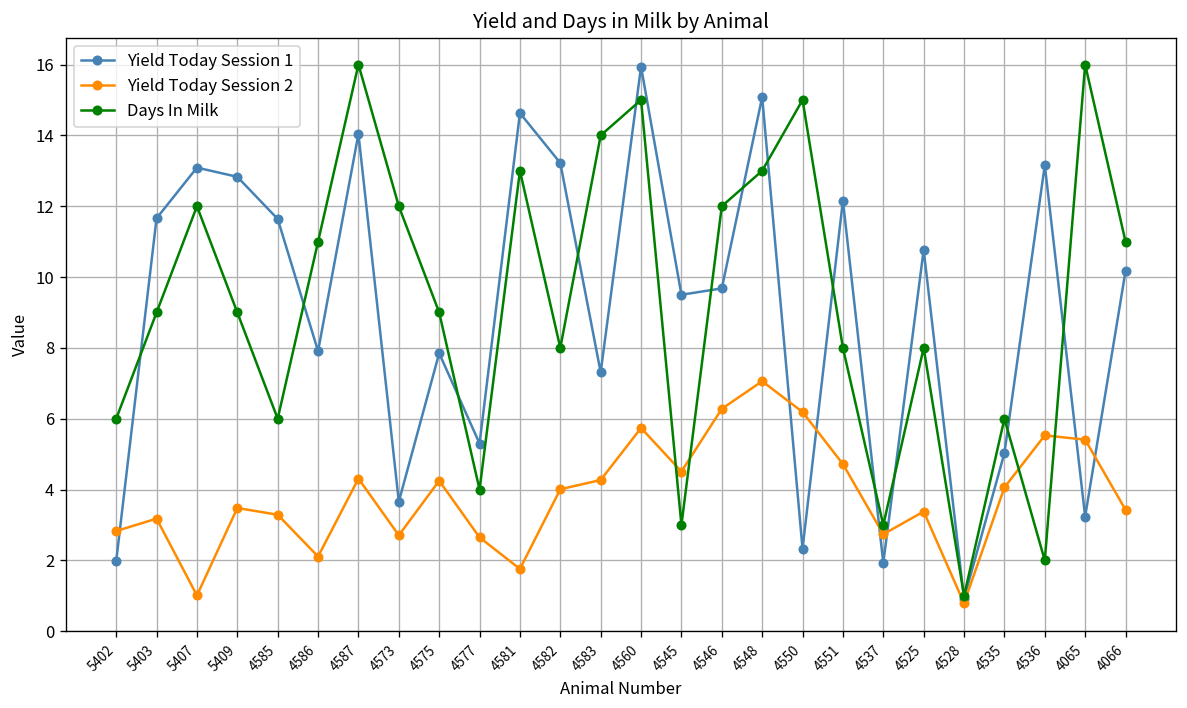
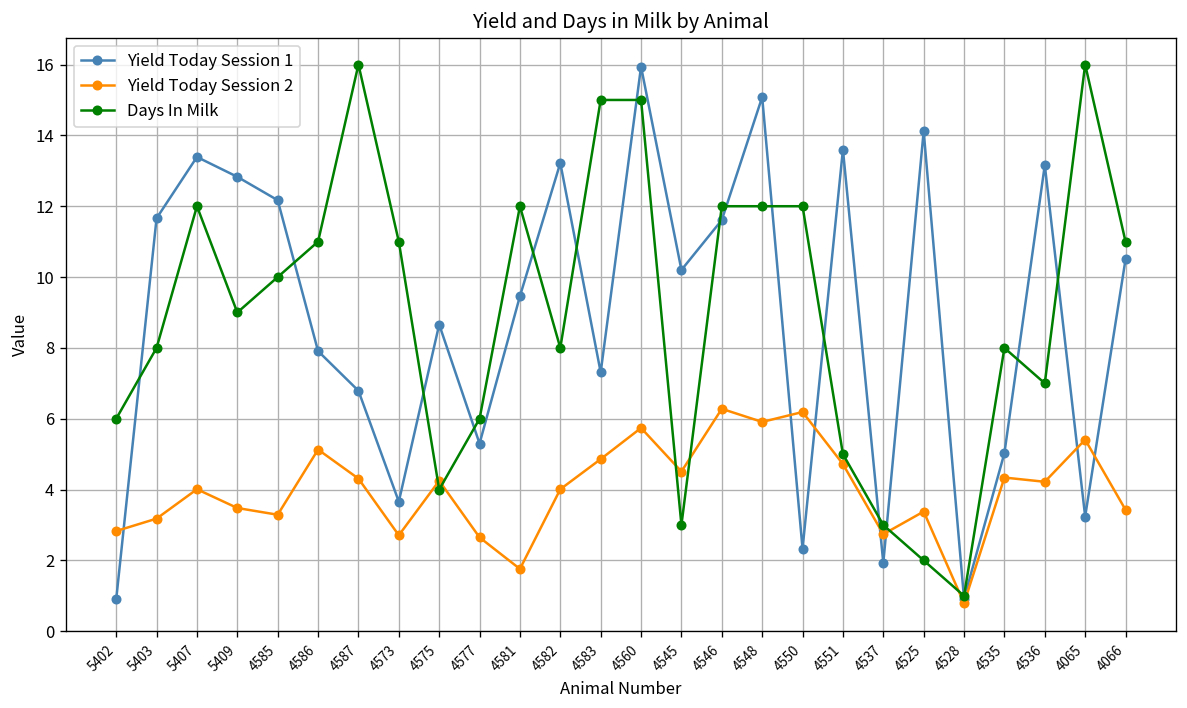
  {
    "Yield Today Session 1": {
-     "5402": 2.0,
+     "5402": 0.9,
      "5403": 11.7,
-     "5407": 13.1,
+     "5407": 13.4,
      "5409": 12.8,
-     "4585": 11.6,
+     "4585": 12.2,
      "4586": 7.9,
-     "4587": 14.0,
+     "4587": 6.8,
      "4573": 3.7,
-     "4575": 7.9,
+     "4575": 8.7,
      "4577": 5.3,
-     "4581": 14.6,
+     "4581": 9.5,
      "4582": 13.2,
      "4583": 7.3,
      "4560": 15.9,
-     "4545": 9.5,
-     "4546": 9.7,
+     "4545": 10.2,
+     "4546": 11.6,
      "4548": 15.1,
      "4550": 2.3,
-     "4551": 12.2,
+     "4551": 13.6,
      "4537": 1.9,
-     "4525": 10.8,
+     "4525": 14.1,
      "4535": 5.0,
      "4536": 13.2,
      "4065": 3.2,
-     "4066": 10.2
+     "4066": 10.5
    },
    "Yield Today Session 2": {
      "5402": 2.8,
      "5403": 3.2,
-     "5407": 1.0,
+     "5407": 4.0,
      "5409": 3.5,
      "4585": 3.3,
-     "4586": 2.1,
+     "4586": 5.1,
      "4587": 4.3,
      "4573": 2.7,
      "4575": 4.3,
      "4577": 2.7,
      "4581": 1.8,
      "4582": 4.0,
-     "4583": 4.3,
+     "4583": 4.9,
      "4560": 5.7,
      "4545": 4.5,
      "4546": 6.3,
-     "4548": 7.1,
+     "4548": 5.9,
      "4550": 6.2,
      "4551": 4.7,
      "4537": 2.7,
      "4525": 3.4,
      "4528": 0.8,
-     "4535": 4.1,
-     "4536": 5.5,
+     "4535": 4.3,
+     "4536": 4.2,
      "4065": 5.4,
      "4066": 3.4
    },
    "Days In Milk": {
      "5402": 6,
-     "5403": 9,
+     "5403": 8,
      "5407": 12,
      "5409": 9,
-     "4585": 6,
+     "4585": 10,
      "4586": 11,
      "4587": 16,
-     "4573": 12,
-     "4575": 9,
-     "4577": 4,
-     "4581": 13,
+     "4573": 11,
+     "4575": 4,
+     "4577": 6,
+     "4581": 12,
      "4582": 8,
-     "4583": 14,
+     "4583": 15,
      "4560": 15,
      "4545": 3,
      "4546": 12,
-     "4548": 13,
-     "4550": 15,
-     "4551": 8,
+     "4548": 12,
+     "4550": 12,
+     "4551": 5,
      "4537": 3,
-     "4525": 8,
-     "4535": 6,
-     "4536": 2,
+     "4525": 2,
+     "4535": 8,
+     "4536": 7,
      "4065": 16,
      "4066": 11
    }
  }
